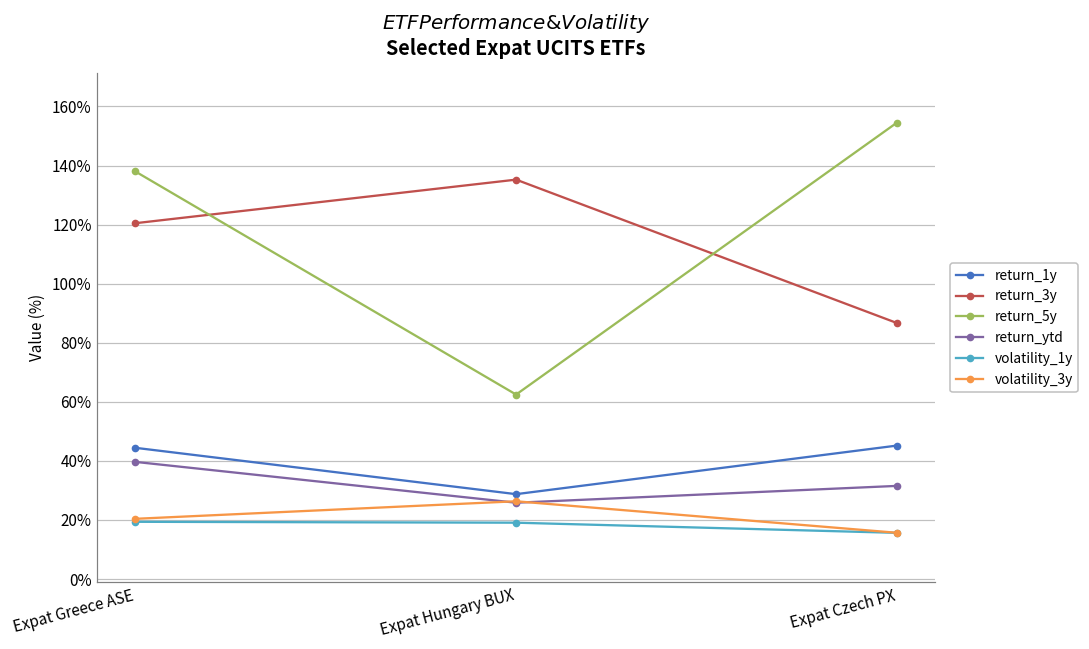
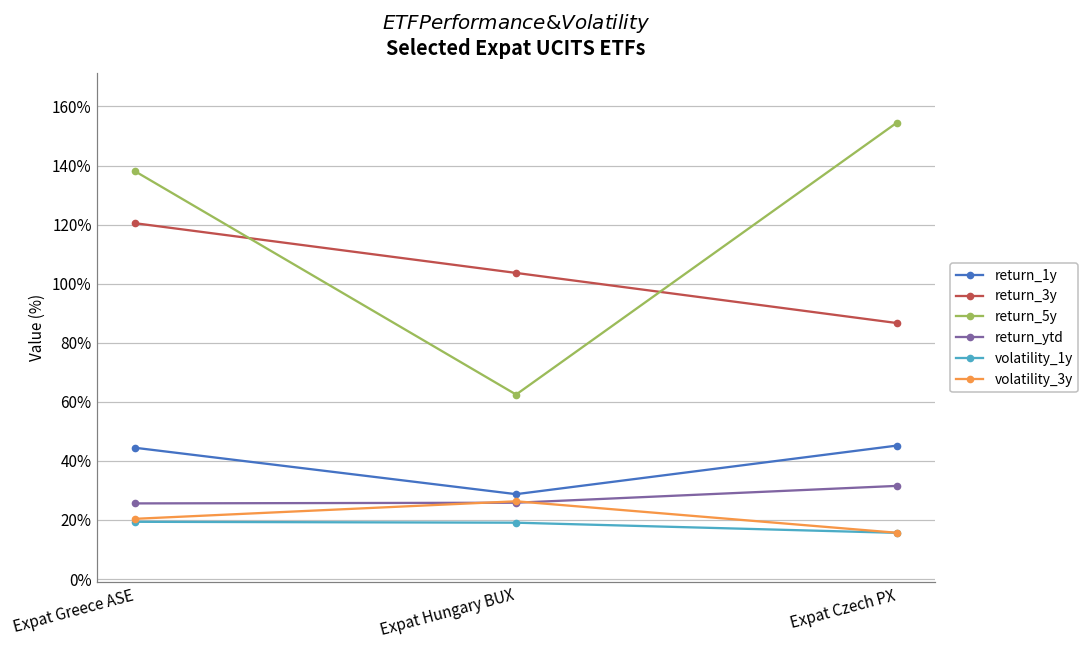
  {
    "return_3y": {
      "Expat Greece ASE": "120%",
-     "Expat Hungary BUX": "135%",
+     "Expat Hungary BUX": "104%",
      "Expat Czech PX": "87%"
    },
    "return_5y": {
      "Expat Greece ASE": "138%",
      "Expat Hungary BUX": "62%",
      "Expat Czech PX": "155%"
    },
    "return_ytd": {
-     "Expat Greece ASE": "40%",
+     "Expat Greece ASE": "26%",
      "Expat Czech PX": "32%"
    },
    "volatility_3y": {
      "Expat Greece ASE": "20%"
    }
  }
